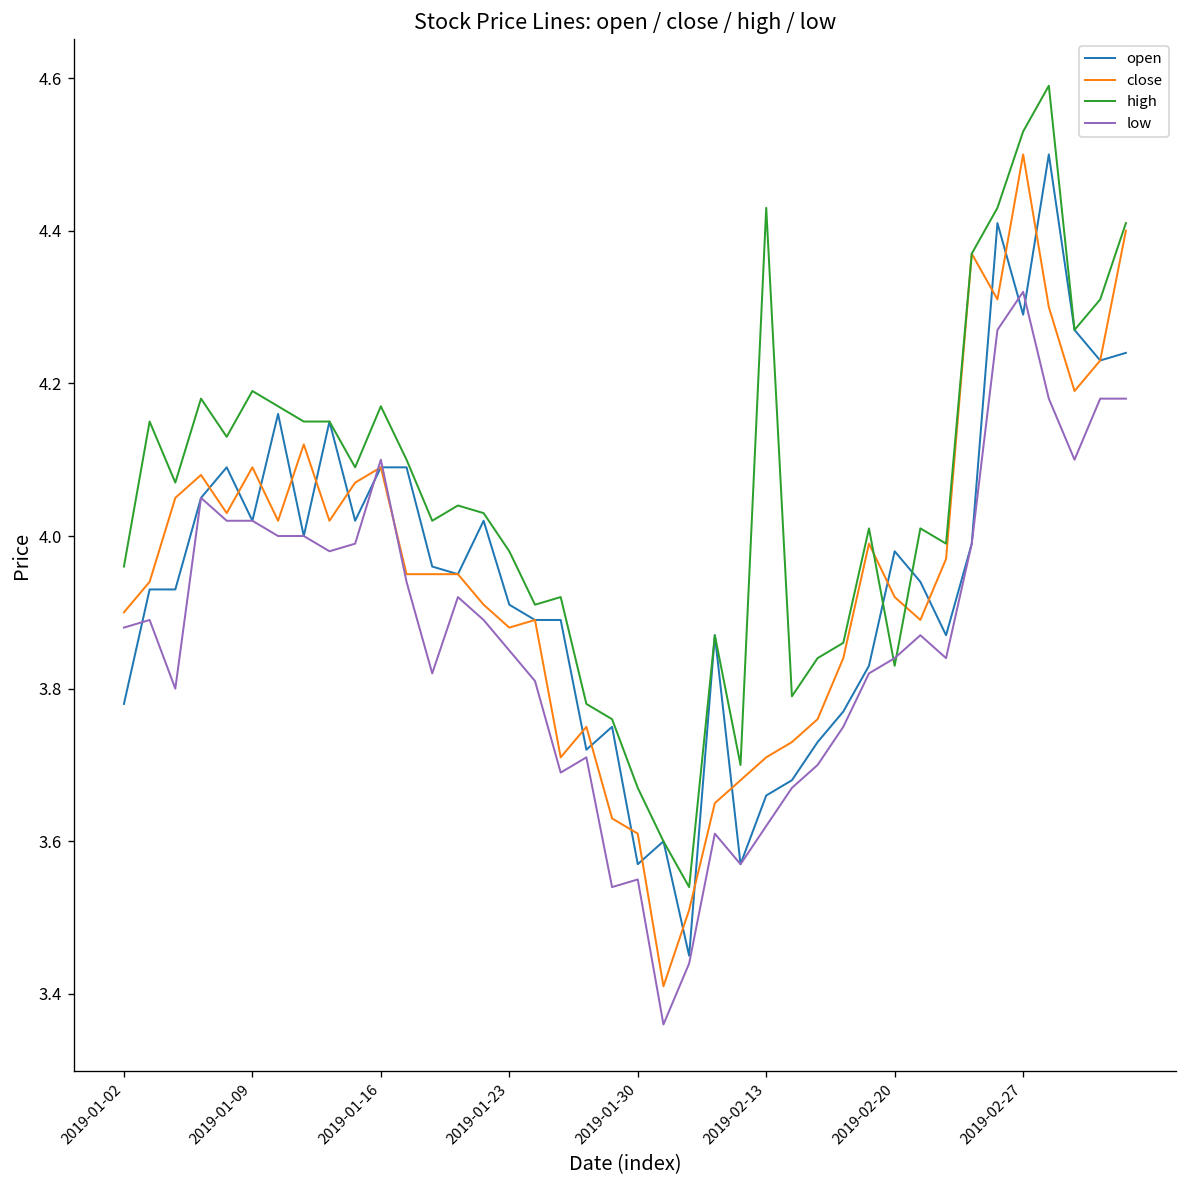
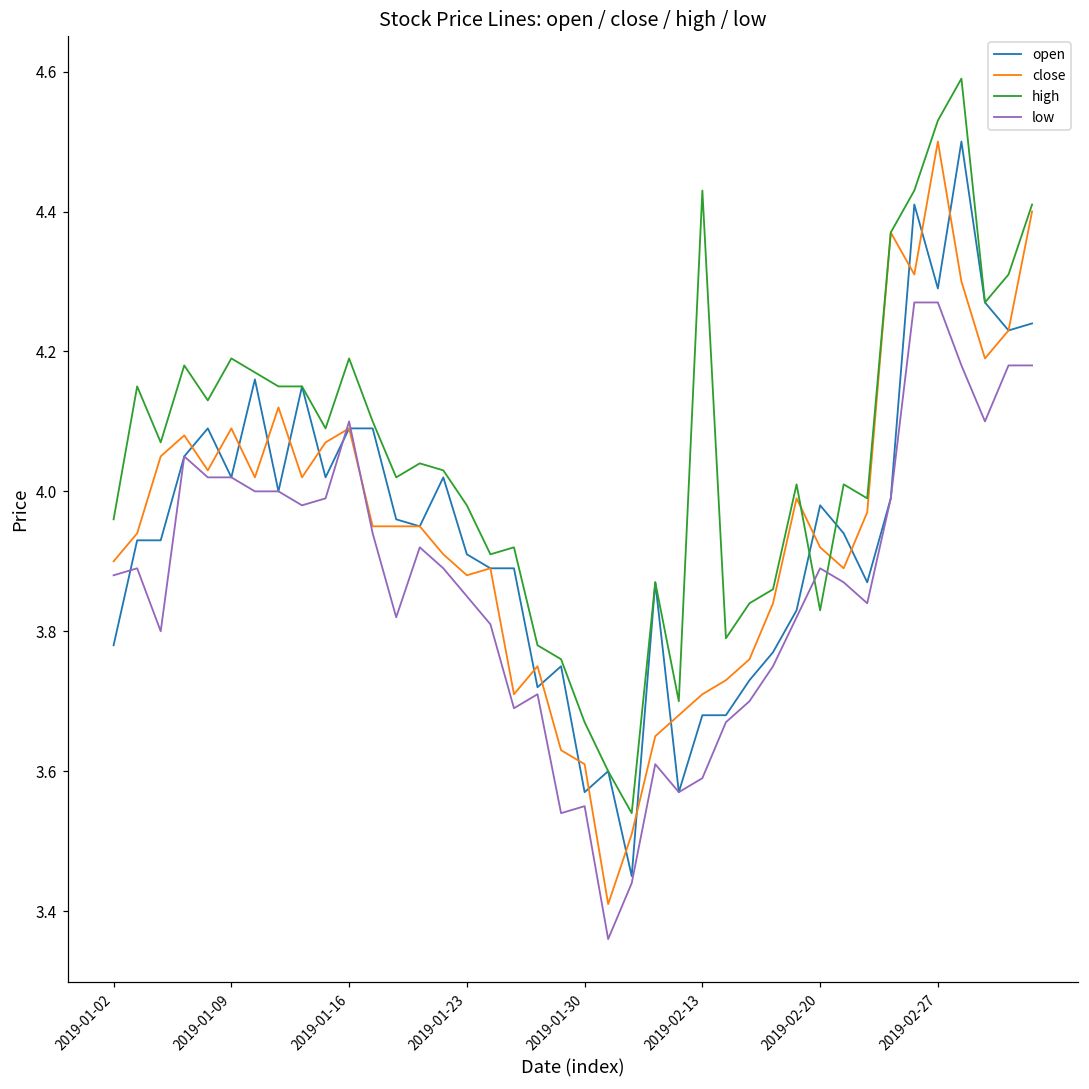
  {
    "open": {
      "2019-01-02": 3.78,
      "2019-01-23": 3.91,
      "2019-01-30": 3.57,
-     "2019-02-13": 3.66,
+     "2019-02-13": 3.68,
      "2019-02-20": 3.98,
      "2019-02-27": 4.29
    },
    "close": {
      "2019-01-02": 3.90,
      "2019-01-09": 4.09,
      "2019-01-23": 3.88,
      "2019-01-30": 3.61,
      "2019-02-13": 3.71,
      "2019-02-20": 3.92,
      "2019-02-27": 4.50
    },
    "high": {
      "2019-01-02": 3.96,
      "2019-01-09": 4.19,
-     "2019-01-16": 4.17,
+     "2019-01-16": 4.19,
      "2019-01-23": 3.98,
      "2019-01-30": 3.67,
      "2019-02-13": 4.43,
      "2019-02-20": 3.83,
      "2019-02-27": 4.53
    },
    "low": {
      "2019-01-02": 3.88,
      "2019-01-16": 4.10,
      "2019-01-23": 3.85,
      "2019-01-30": 3.55,
-     "2019-02-13": 3.62,
-     "2019-02-20": 3.84,
-     "2019-02-27": 4.32
+     "2019-02-13": 3.59,
+     "2019-02-20": 3.89,
+     "2019-02-27": 4.27
    }
  }
